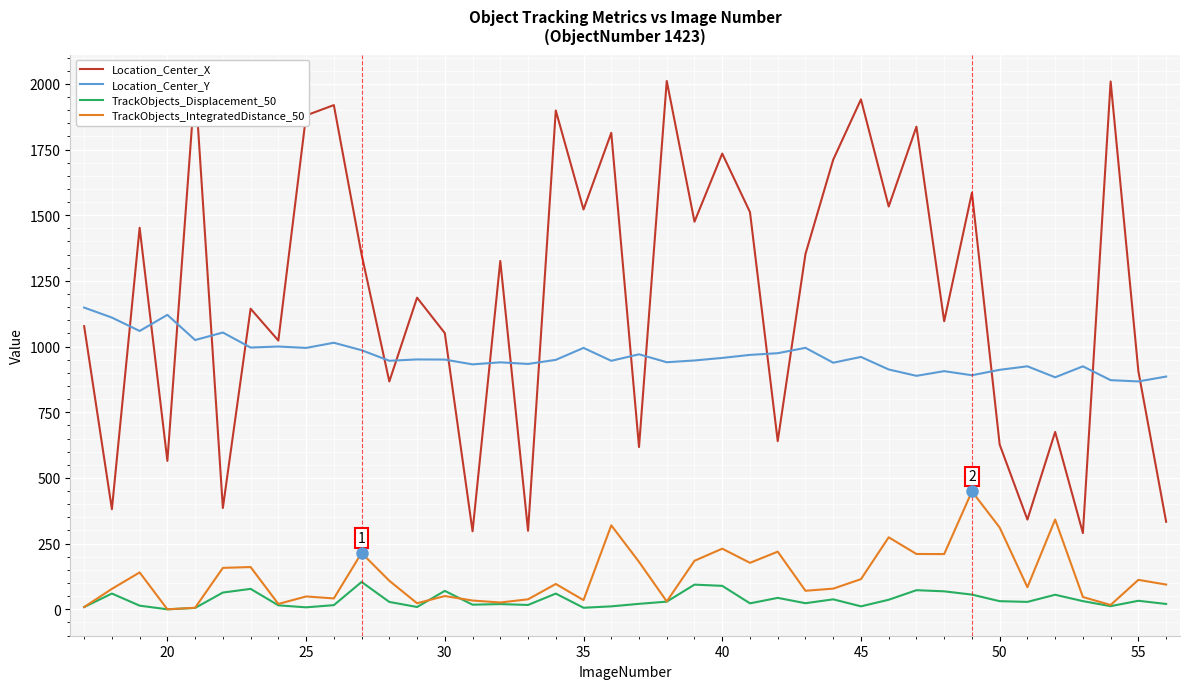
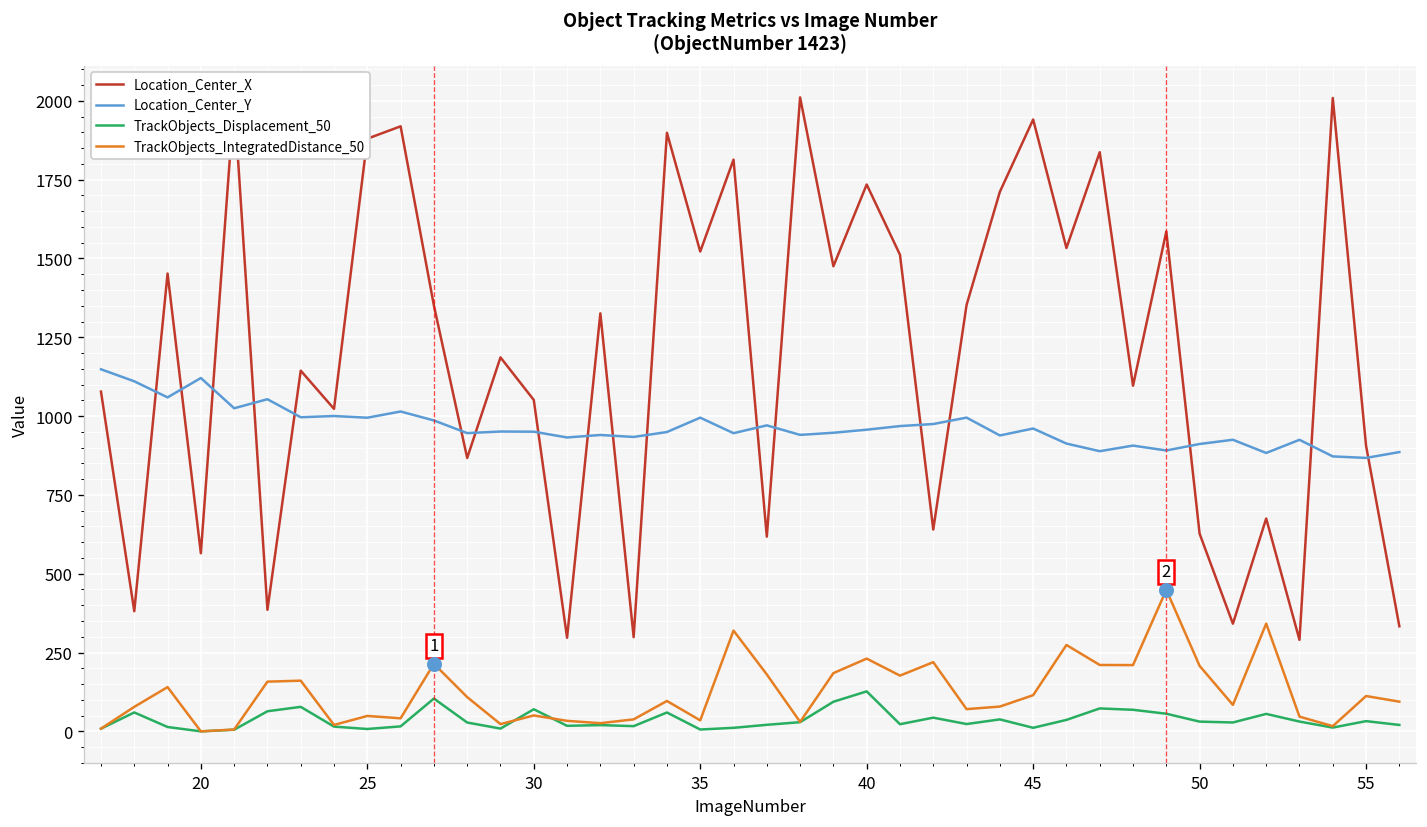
  {
    "Location_Center_X": {
      "20": 560,
      "30": 1050,
      "35": 1520,
      "40": 1730,
      "45": 1940,
      "50": 630,
      "55": 910
    },
    "TrackObjects_Displacement_50": {
      "25": 10,
      "30": 70,
      "35": 10,
-     "40": 90,
+     "40": 130,
      "45": 10,
      "50": 30,
      "55": 30
    },
    "TrackObjects_IntegratedDistance_50": {
      "25": 50,
      "30": 50,
      "35": 30,
      "40": 230,
      "45": 110,
-     "50": 310,
+     "50": 210,
      "55": 110
    }
  }
